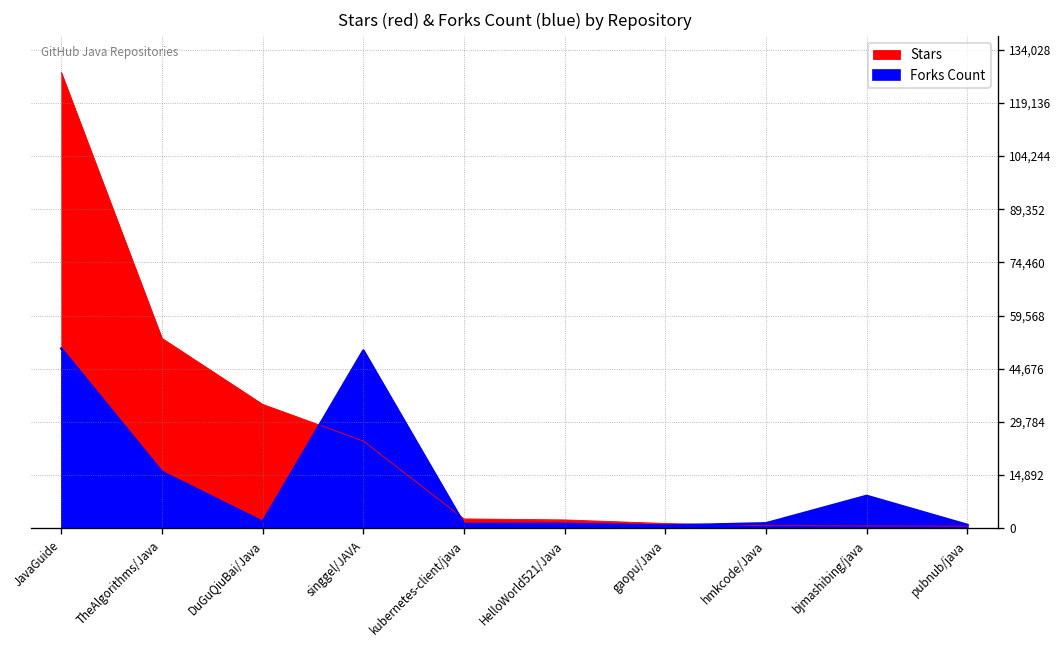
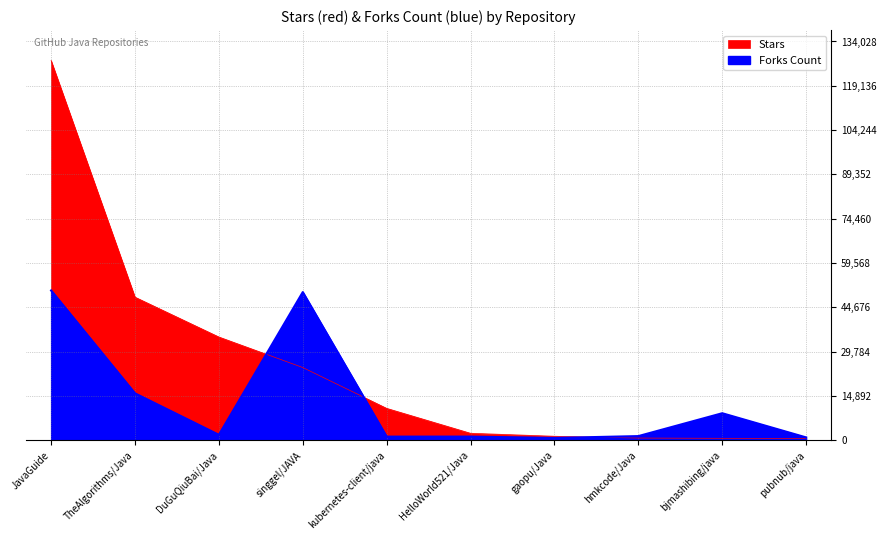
  {
    "Stars": {
      "JavaGuide": "128,000",
-     "TheAlgorithms/Java": "53,000",
+     "TheAlgorithms/Java": "48,000",
      "DuGuQiuBai/Java": "35,000",
      "singgel/JAVA": "24,000",
-     "kubernetes-client/java": "3,000",
+     "kubernetes-client/java": "11,000",
      "HelloWorld521/Java": "2,000",
      "bjmashibing/java": "1,000"
    },
    "Forks Count": {
      "JavaGuide": "50,000",
      "TheAlgorithms/Java": "16,000",
      "DuGuQiuBai/Java": "2,000",
      "singgel/JAVA": "50,000",
      "kubernetes-client/java": "1,000",
      "HelloWorld521/Java": "1,000",
      "bjmashibing/java": "9,000"
    }
  }
